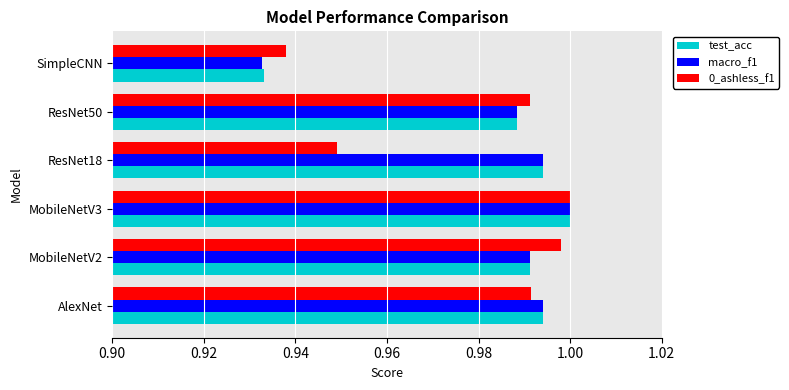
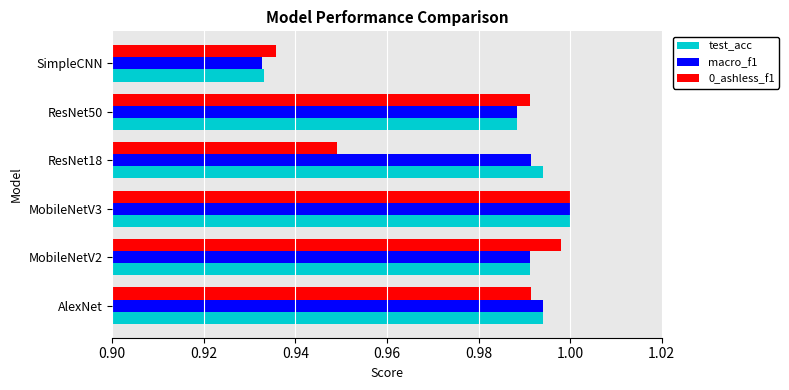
  {
    "test_acc": {
      "SimpleCNN": 0.933,
      "ResNet50": 0.988,
      "ResNet18": 0.994,
      "MobileNetV3": 1.000,
      "MobileNetV2": 0.991,
      "AlexNet": 0.994
    },
    "macro_f1": {
      "SimpleCNN": 0.933,
      "ResNet50": 0.988,
-     "ResNet18": 0.994,
+     "ResNet18": 0.992,
      "MobileNetV3": 1.000,
      "MobileNetV2": 0.991,
      "AlexNet": 0.994
    },
    "0_ashless_f1": {
-     "SimpleCNN": 0.938,
+     "SimpleCNN": 0.936,
      "ResNet50": 0.991,
      "ResNet18": 0.949,
      "MobileNetV3": 1.000,
      "MobileNetV2": 0.998,
      "AlexNet": 0.991
    }
  }
